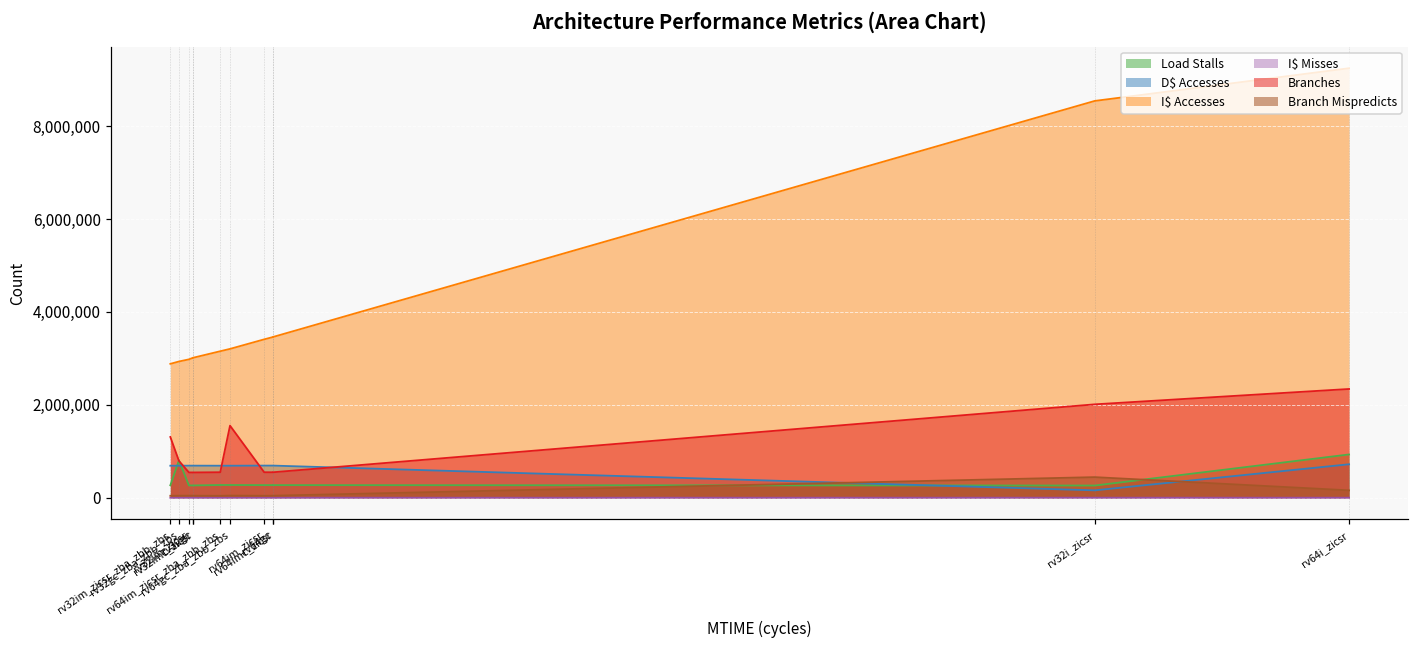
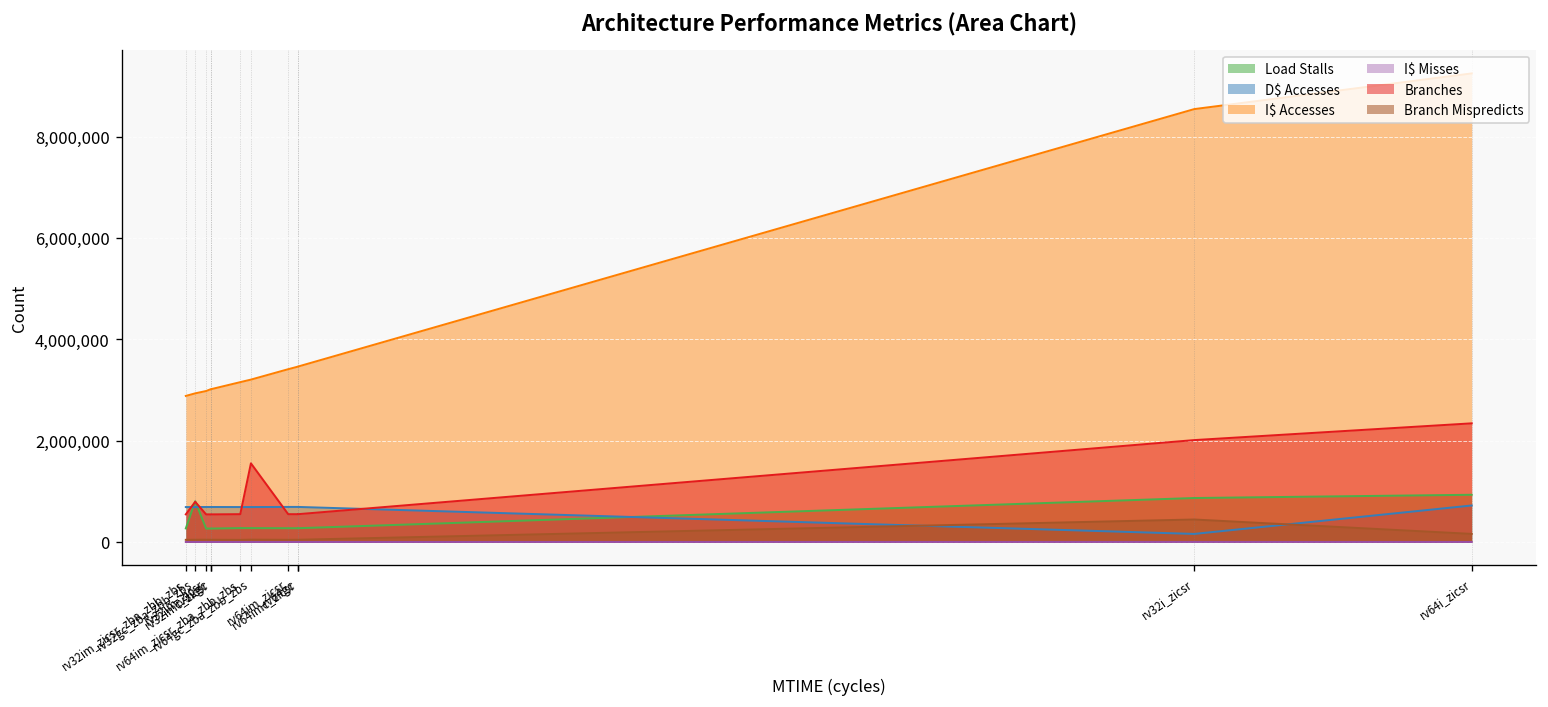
  {
    "Load Stalls": {
      "rv32im_zicsr_zba_zbb_zbs": "300,000",
      "rv32im_zicsr": "300,000",
      "rv32imc_zicsr": "300,000",
      "rv32gc": "300,000",
      "rv64im_zicsr_zba_zbb_zbs": "300,000",
      "rv64gc_zba_zbb_zbs": "300,000",
      "rv64im_zicsr": "300,000",
      "rv64gc": "300,000",
      "rv64imc_zicsr": "300,000",
-     "rv32i_zicsr": "300,000",
+     "rv32i_zicsr": "900,000",
      "rv64i_zicsr": "900,000"
    },
    "D$ Accesses": {
      "rv32im_zicsr_zba_zbb_zbs": "700,000",
      "rv32gc_zba_zbb_zbs": "700,000",
      "rv32im_zicsr": "700,000",
      "rv32imc_zicsr": "700,000",
      "rv32gc": "700,000",
      "rv64im_zicsr_zba_zbb_zbs": "700,000",
      "rv64gc_zba_zbb_zbs": "700,000",
      "rv64im_zicsr": "700,000",
      "rv64gc": "700,000",
      "rv64imc_zicsr": "700,000",
      "rv32i_zicsr": "200,000",
      "rv64i_zicsr": "700,000"
    },
    "I$ Accesses": {
      "rv32im_zicsr_zba_zbb_zbs": "2,900,000",
      "rv32gc_zba_zbb_zbs": "2,900,000",
      "rv32im_zicsr": "3,000,000",
      "rv32imc_zicsr": "3,000,000",
      "rv32gc": "3,000,000",
      "rv64im_zicsr_zba_zbb_zbs": "3,200,000",
      "rv64gc_zba_zbb_zbs": "3,200,000",
      "rv64im_zicsr": "3,400,000",
      "rv64gc": "3,500,000",
      "rv64imc_zicsr": "3,500,000",
      "rv32i_zicsr": "8,500,000"
    },
    "I$ Misses": {
      "rv32i_zicsr": "0",
      "rv64i_zicsr": "0"
    },
    "Branches": {
-     "rv32im_zicsr_zba_zbb_zbs": "1,300,000",
+     "rv32im_zicsr_zba_zbb_zbs": "500,000",
      "rv32im_zicsr": "500,000",
      "rv32imc_zicsr": "500,000",
      "rv32gc": "500,000",
      "rv64im_zicsr_zba_zbb_zbs": "500,000",
      "rv64gc_zba_zbb_zbs": "1,600,000",
      "rv64im_zicsr": "500,000",
      "rv64gc": "500,000",
      "rv64imc_zicsr": "500,000",
      "rv32i_zicsr": "2,000,000",
      "rv64i_zicsr": "2,300,000"
    },
    "Branch Mispredicts": {
      "rv32i_zicsr": "400,000",
      "rv64i_zicsr": "200,000"
    }
  }
